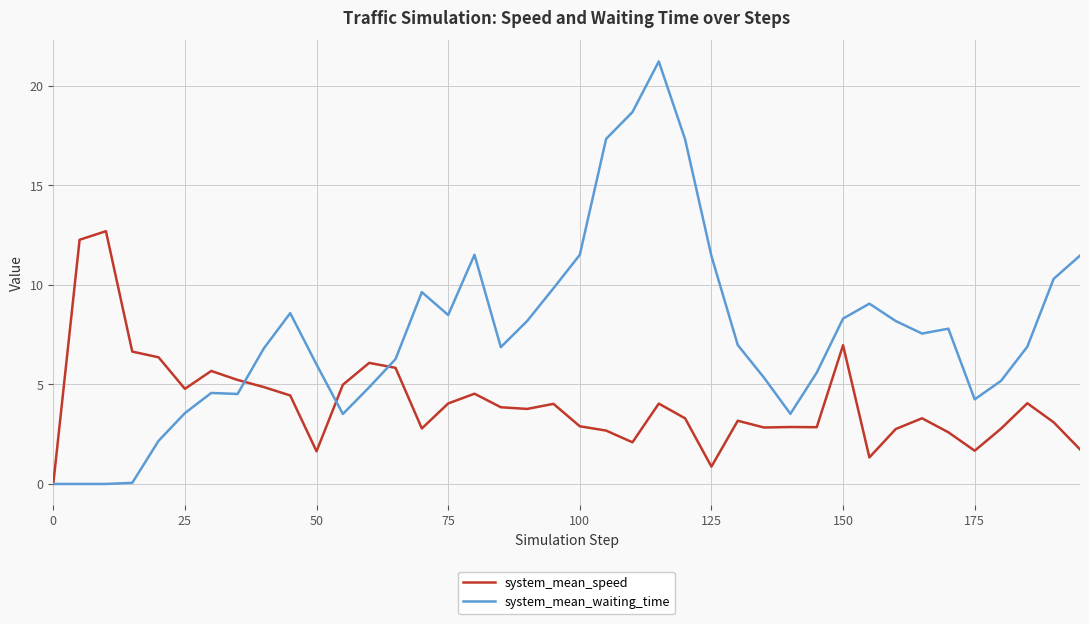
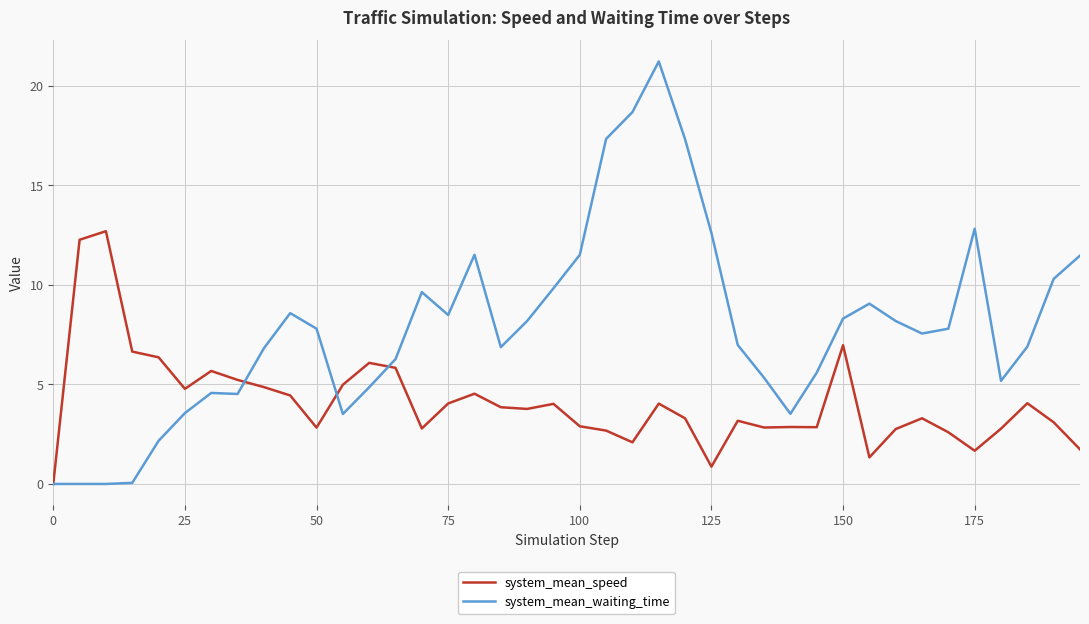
  {
    "system_mean_speed": {
      "25": 4.8,
-     "50": 1.6,
+     "50": 2.8,
      "75": 4.0,
      "100": 2.9,
      "125": 0.9,
      "150": 7.0,
      "175": 1.7
    },
    "system_mean_waiting_time": {
      "25": 3.6,
-     "50": 6.0,
+     "50": 7.8,
      "75": 8.5,
      "100": 11.5,
-     "125": 11.5,
+     "125": 12.6,
      "150": 8.3,
-     "175": 4.3
+     "175": 12.8
    }
  }
